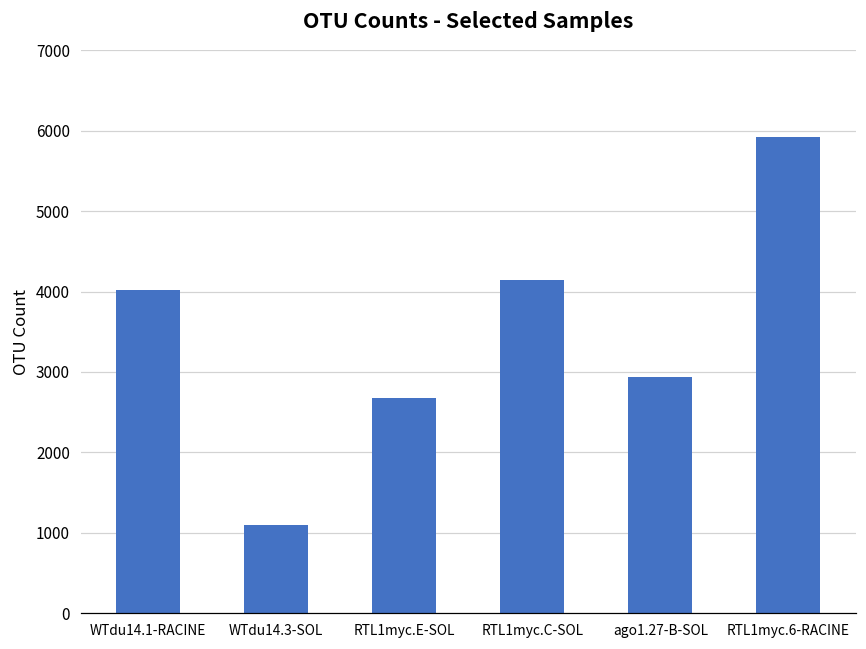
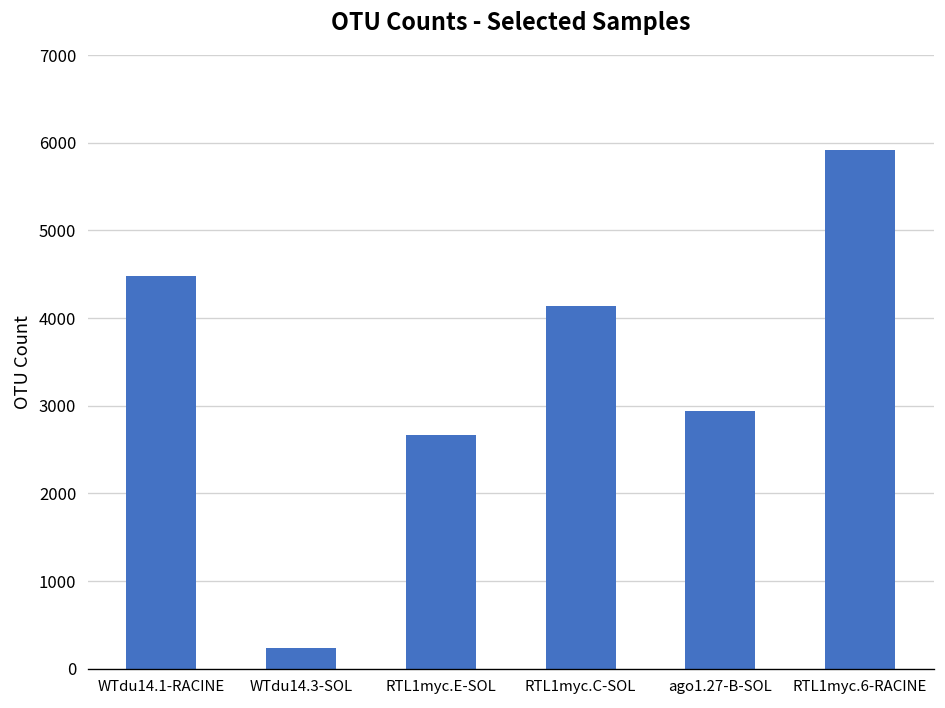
  {
-   "WTdu14.1-RACINE": 4000,
-   "WTdu14.3-SOL": 1100,
+   "WTdu14.1-RACINE": 4500,
+   "WTdu14.3-SOL": 200,
    "RTL1myc.E-SOL": 2700,
    "RTL1myc.C-SOL": 4100,
    "ago1.27-B-SOL": 2900,
    "RTL1myc.6-RACINE": 5900
  }
